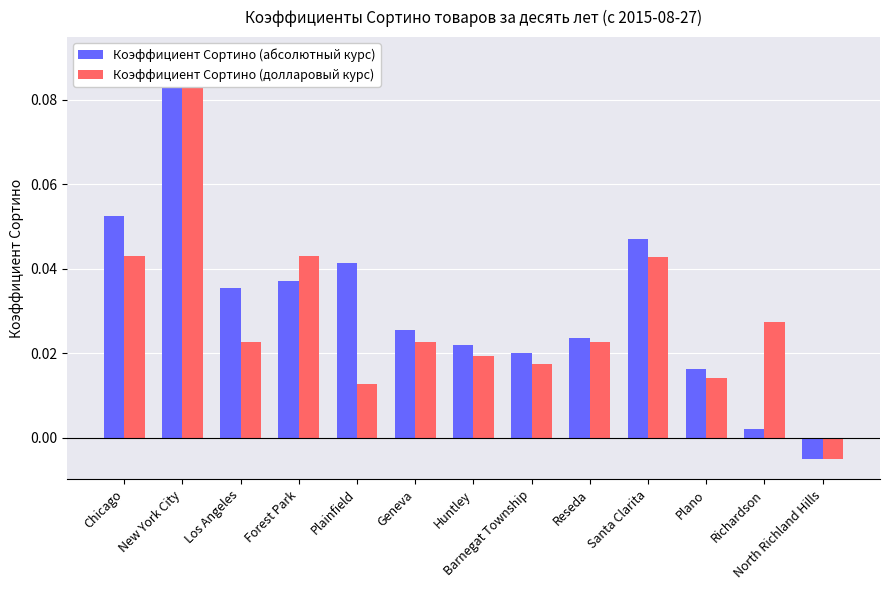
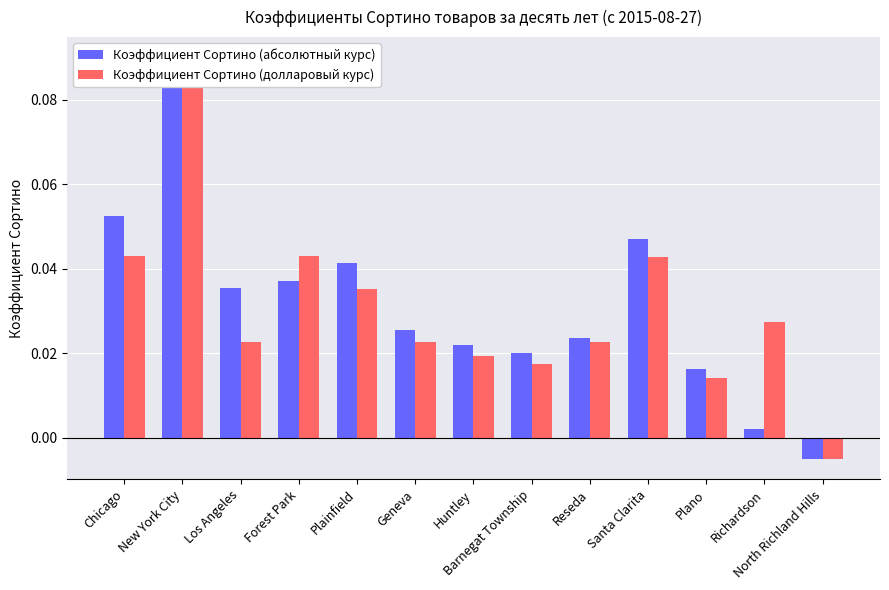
  {
    "Коэффициент Сортино (абсолютный курс)": {
      "Chicago": 0.052,
      "Los Angeles": 0.036,
      "Forest Park": 0.037,
      "Plainfield": 0.041,
      "Geneva": 0.025,
      "Huntley": 0.022,
      "Barnegat Township": 0.020,
      "Reseda": 0.024,
      "Santa Clarita": 0.047,
      "Plano": 0.016,
      "Richardson": 0.002,
      "North Richland Hills": -0.005
    },
    "Коэффициент Сортино (долларовый курс)": {
      "Chicago": 0.043,
      "Los Angeles": 0.023,
      "Forest Park": 0.043,
-     "Plainfield": 0.013,
+     "Plainfield": 0.035,
      "Geneva": 0.023,
      "Huntley": 0.019,
      "Barnegat Township": 0.018,
      "Reseda": 0.023,
      "Santa Clarita": 0.043,
      "Plano": 0.014,
      "Richardson": 0.027,
      "North Richland Hills": -0.005
    }
  }
